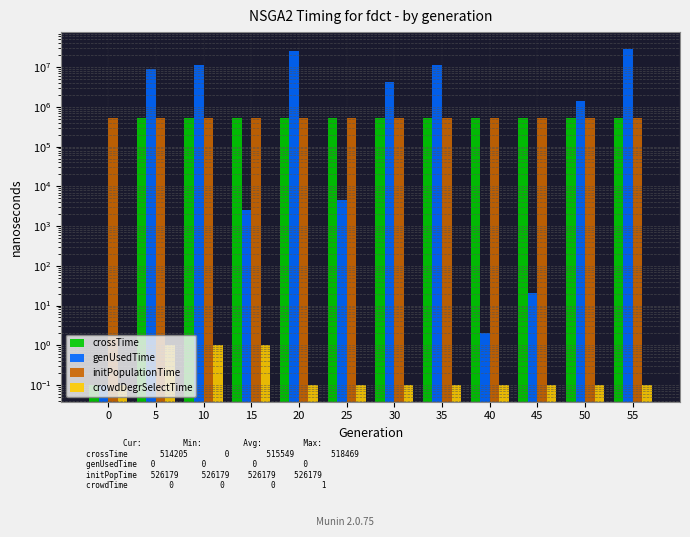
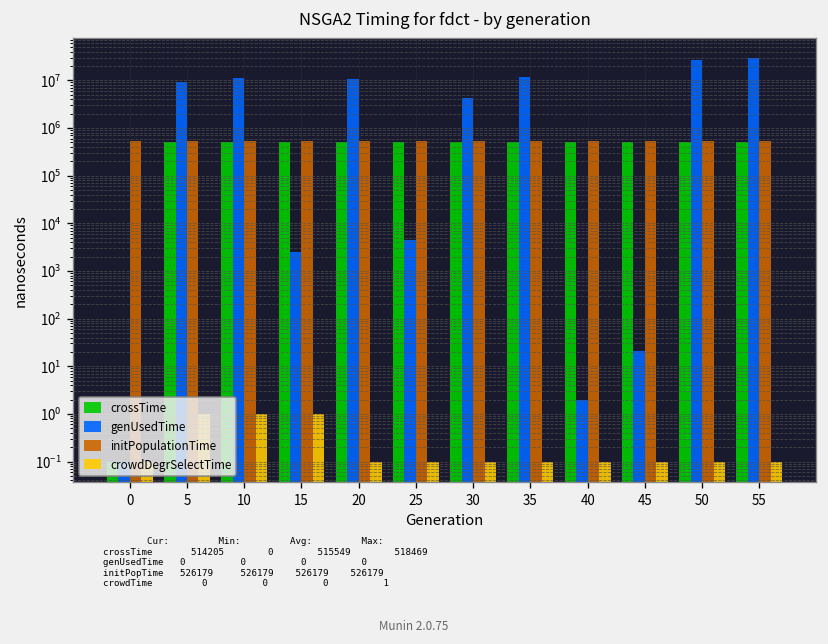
  {
    "crossTime": {
      "5": 500000,
      "10": 500000,
      "15": 500000,
      "20": 500000,
      "25": 500000,
      "30": 500000,
      "35": 500000,
      "40": 500000,
      "45": 500000,
      "50": 500000,
      "55": 500000
    },
    "genUsedTime": {
      "5": 9000000,
      "10": 11000000,
      "15": 3000,
-     "20": 30000000,
+     "20": 11000000,
      "25": 4000,
      "30": 4000000,
      "35": 12000000,
      "40": 2,
      "45": 20,
-     "50": 1500000,
+     "50": 30000000,
      "55": 30000000
    },
    "initPopulationTime": {
      "0": 500000,
      "5": 500000,
      "10": 500000,
      "15": 500000,
      "20": 500000,
      "25": 500000,
      "30": 500000,
      "35": 500000,
      "40": 500000,
      "45": 500000,
      "50": 500000,
      "55": 500000
    },
    "crowdDegrSelectTime": {
      "10": 1,
      "15": 1,
      "20": 0.10,
      "25": 0.10,
      "30": 0.10,
      "35": 0.10,
      "40": 0.10,
      "45": 0.10,
      "50": 0.10,
      "55": 0.10
    }
  }
